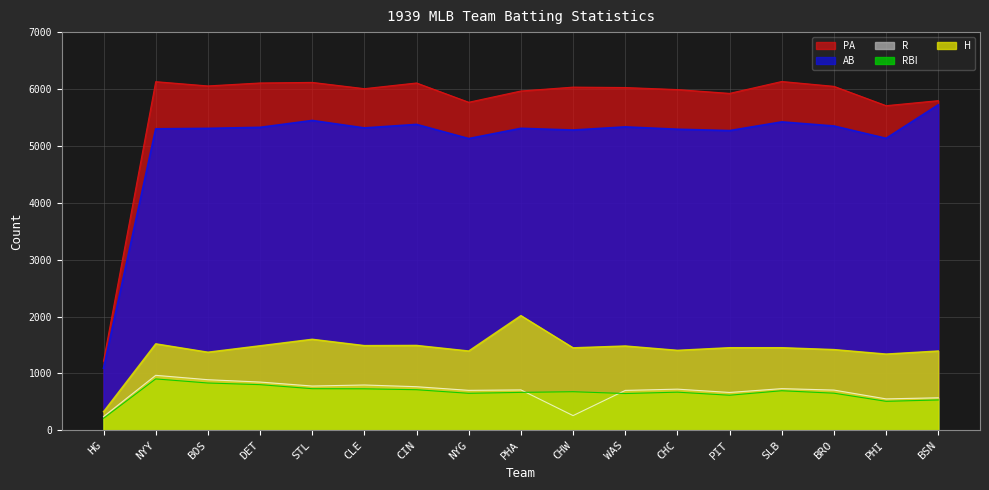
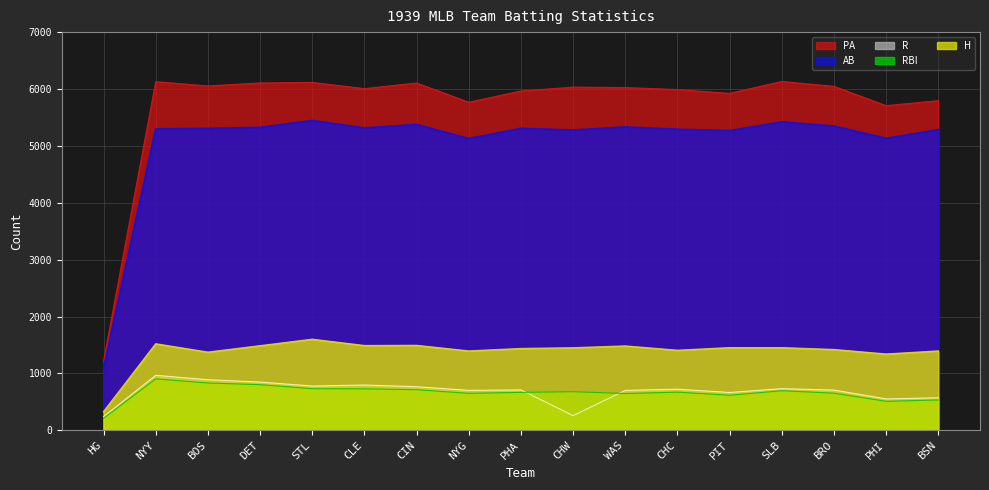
  {
    "PA": {
      "HG": 1200,
      "NYY": 6100,
      "BOS": 6100,
      "DET": 6100,
      "STL": 6100,
      "CLE": 6000,
      "CIN": 6100,
      "NYG": 5800,
      "PHA": 6000,
      "CHW": 6000,
      "WAS": 6000,
      "CHC": 6000,
      "PIT": 5900,
      "SLB": 6100,
      "BRO": 6000,
      "PHI": 5700,
      "BSN": 5800
    },
    "AB": {
      "HG": 1100,
      "NYY": 5300,
      "BOS": 5300,
      "DET": 5300,
      "STL": 5400,
      "CLE": 5300,
      "CIN": 5400,
      "NYG": 5100,
      "PHA": 5300,
      "CHW": 5300,
      "WAS": 5300,
      "CHC": 5300,
      "PIT": 5300,
      "SLB": 5400,
      "BRO": 5400,
      "PHI": 5100,
-     "BSN": 5700
+     "BSN": 5300
    },
    "R": {
      "NYY": 1000,
      "BOS": 900,
      "DET": 800,
      "STL": 800,
      "CLE": 800,
      "CIN": 800,
      "NYG": 700,
      "CHW": 300,
      "WAS": 700,
      "CHC": 700,
      "PIT": 700,
      "BRO": 700
    },
    "RBI": {
      "NYY": 900,
      "BOS": 800,
      "DET": 800,
      "STL": 700,
      "CLE": 700,
      "CIN": 700,
      "NYG": 700,
      "CHW": 700,
      "WAS": 600,
      "CHC": 700,
      "PIT": 600,
      "BRO": 700
    },
    "H": {
      "HG": 300,
      "NYY": 1500,
      "BOS": 1400,
      "DET": 1500,
      "STL": 1600,
      "CLE": 1500,
      "CIN": 1500,
      "NYG": 1400,
-     "PHA": 2000,
+     "PHA": 1400,
      "CHW": 1500,
      "WAS": 1500,
      "CHC": 1400,
      "PIT": 1500,
      "SLB": 1500,
      "BRO": 1400,
      "PHI": 1300,
      "BSN": 1400
    }
  }
